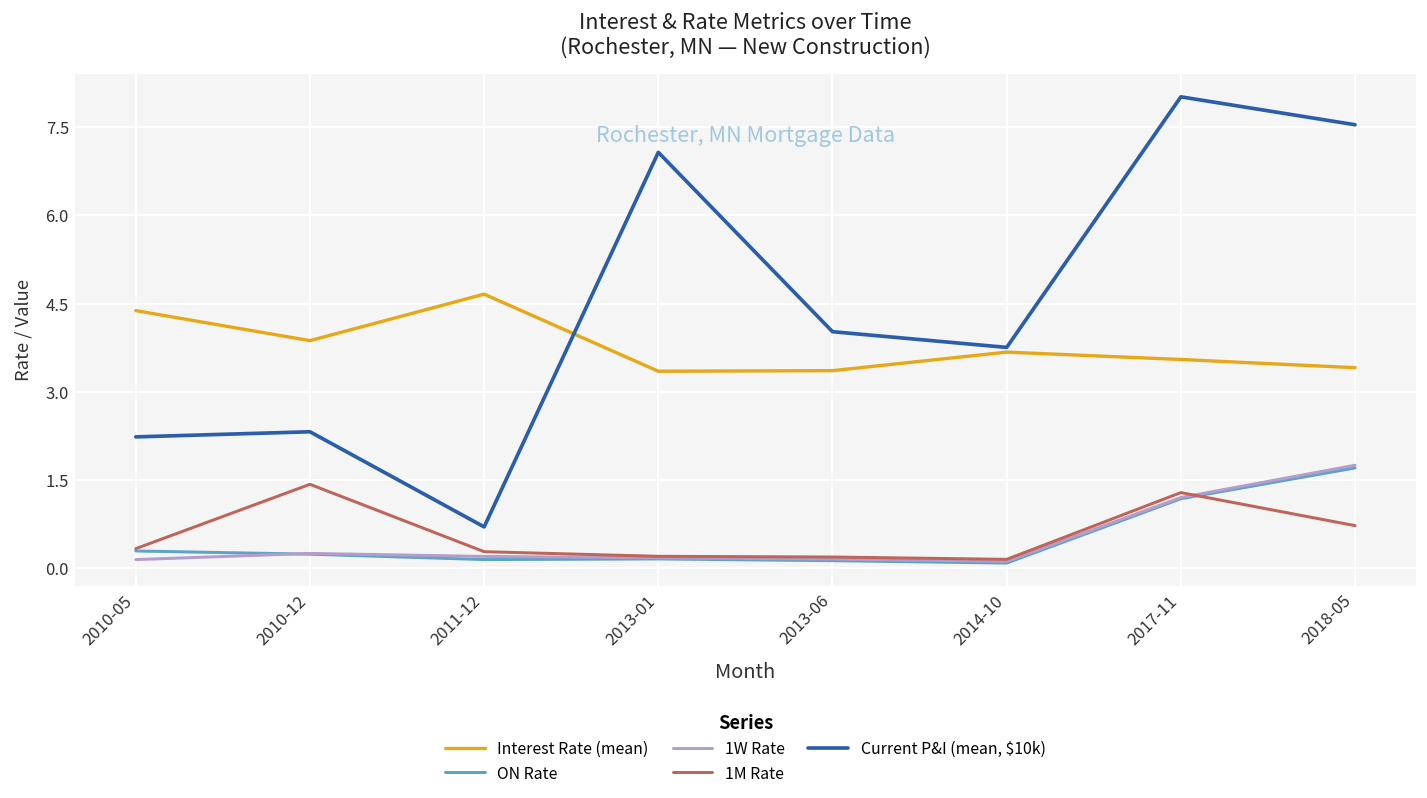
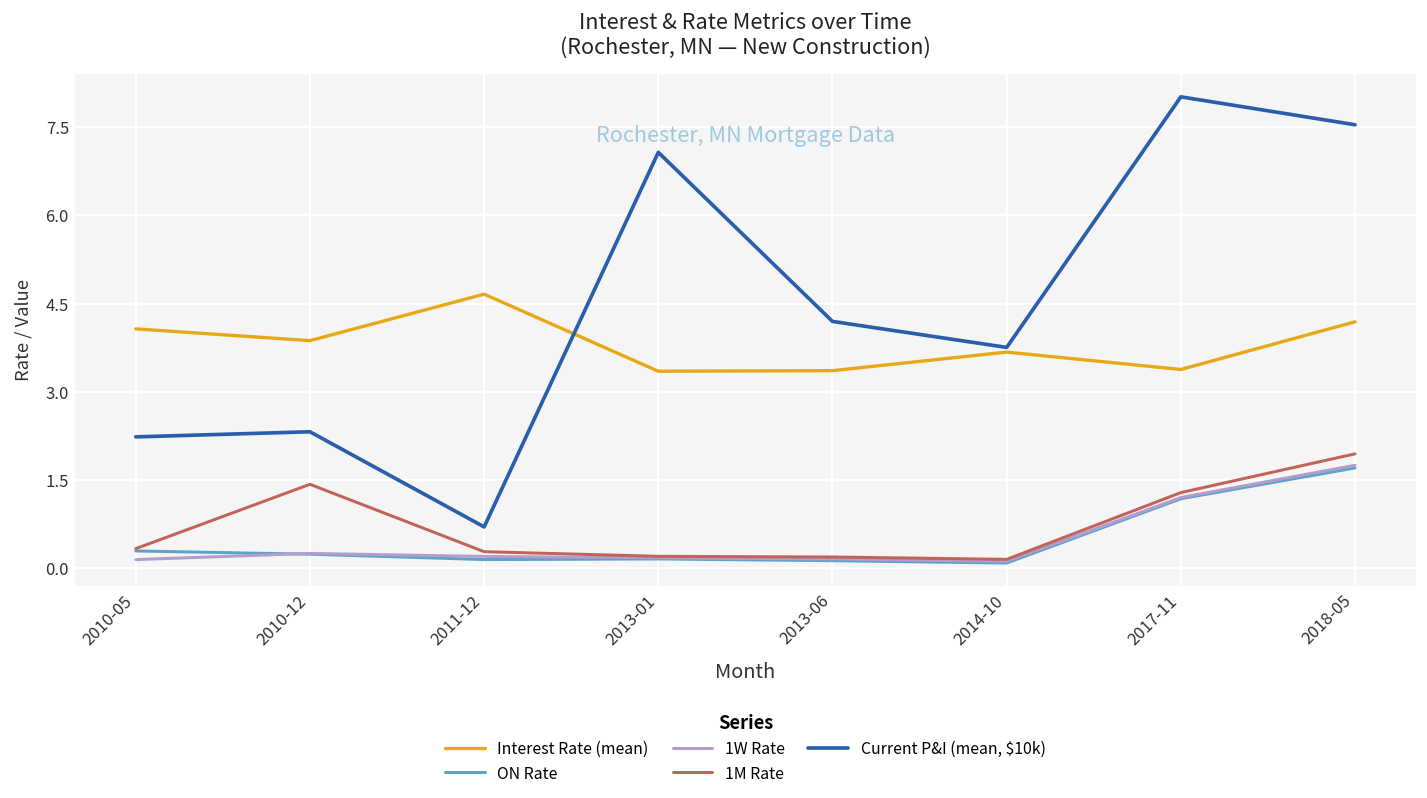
  {
    "Interest Rate (mean)": {
-     "2010-05": 4.4,
+     "2010-05": 4.1,
      "2010-12": 3.9,
      "2011-12": 4.7,
      "2013-01": 3.4,
      "2013-06": 3.4,
      "2014-10": 3.7,
-     "2017-11": 3.6,
-     "2018-05": 3.4
+     "2017-11": 3.4,
+     "2018-05": 4.2
    },
    "ON Rate": {
      "2011-12": 0.1
    },
    "1W Rate": {
      "2010-05": 0.1,
      "2011-12": 0.2
    },
    "1M Rate": {
      "2010-12": 1.4,
      "2011-12": 0.3,
      "2017-11": 1.3,
-     "2018-05": 0.7
+     "2018-05": 1.9
    },
    "Current P&I (mean, $10k)": {
      "2010-05": 2.2,
      "2010-12": 2.3,
      "2011-12": 0.7,
      "2013-01": 7.1,
-     "2013-06": 4.0,
+     "2013-06": 4.2,
      "2014-10": 3.8,
      "2017-11": 8.0,
      "2018-05": 7.5
    }
  }
